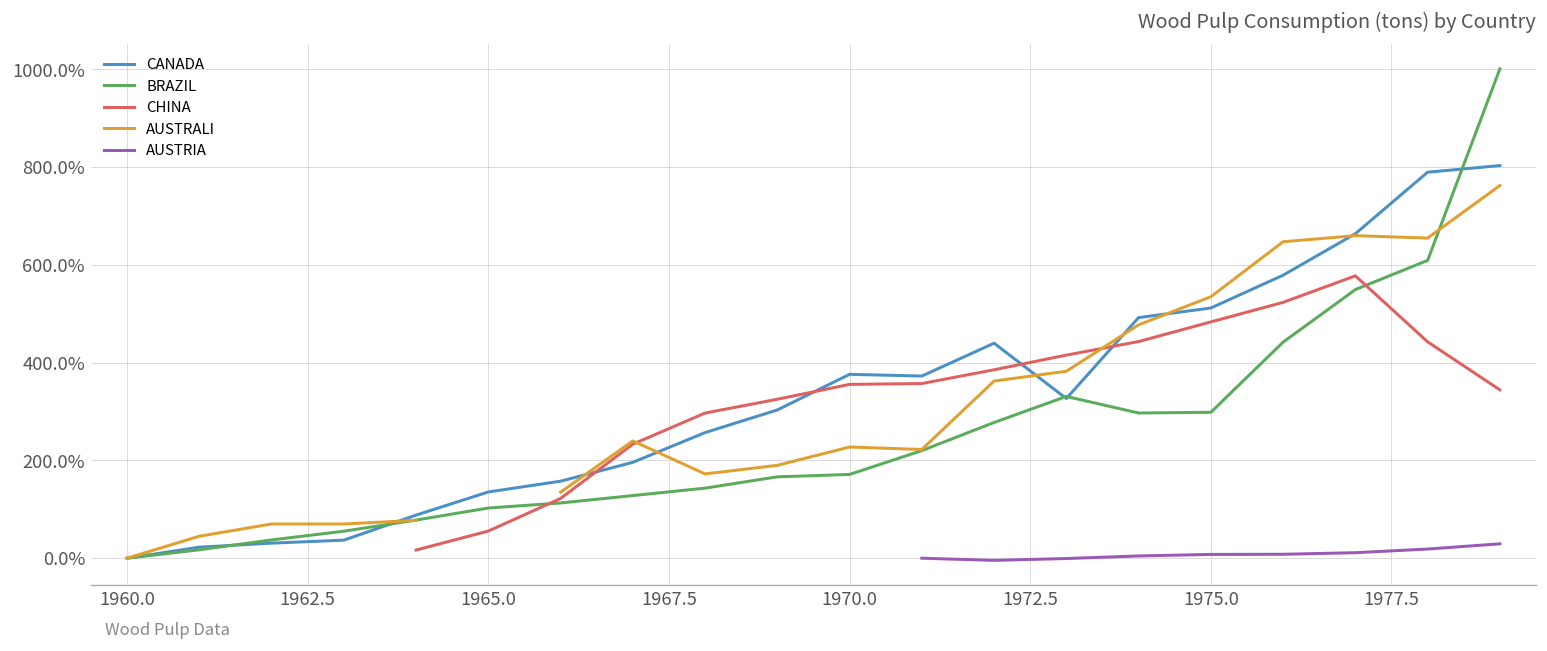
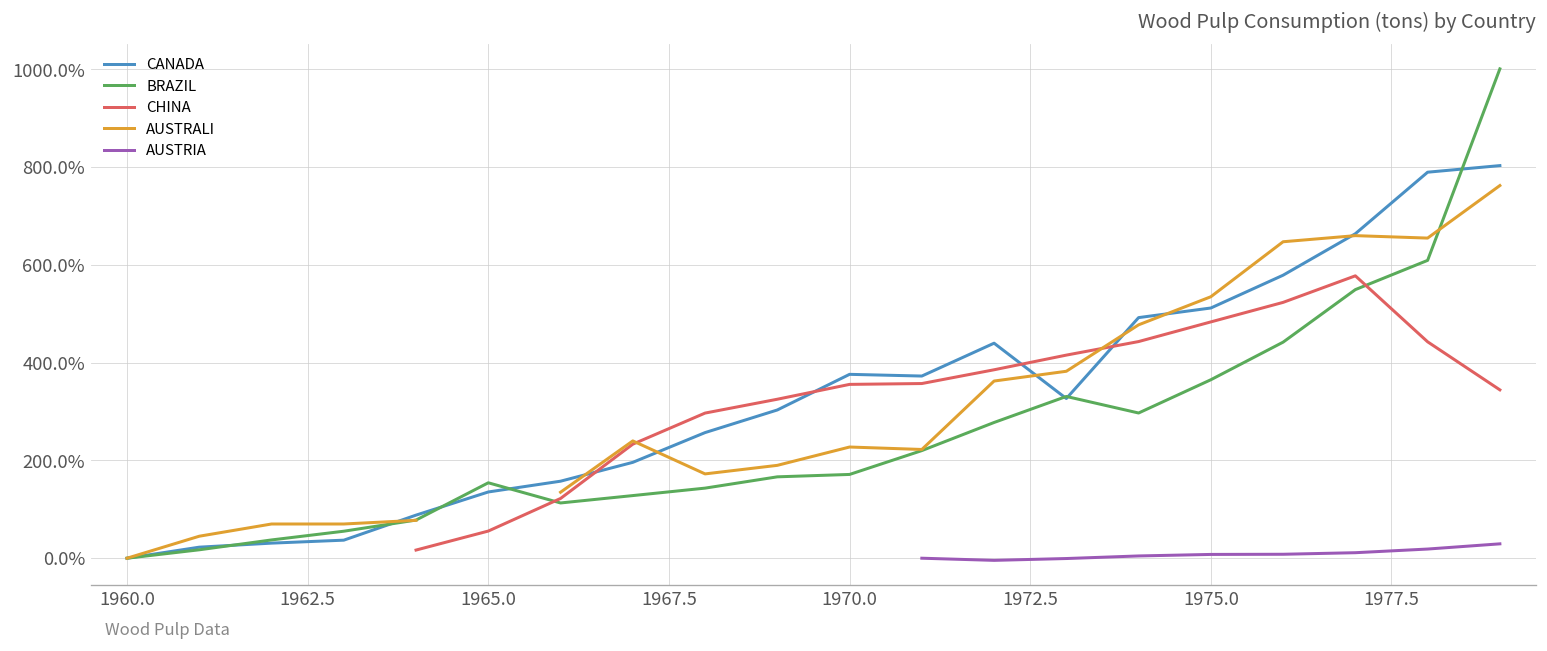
  {
    "CANADA": {
      "1965.0": "140%",
      "1970.0": "380%",
      "1975.0": "510%"
    },
    "BRAZIL": {
-     "1965.0": "100%",
+     "1965.0": "150%",
      "1970.0": "170%",
-     "1975.0": "300%"
+     "1975.0": "370%"
    },
    "CHINA": {
      "1965.0": "60%",
      "1970.0": "360%",
      "1975.0": "480%"
    },
    "AUSTRALI": {
      "1970.0": "230%",
      "1975.0": "540%"
    },
    "AUSTRIA": {
      "1975.0": "10%"
    }
  }
